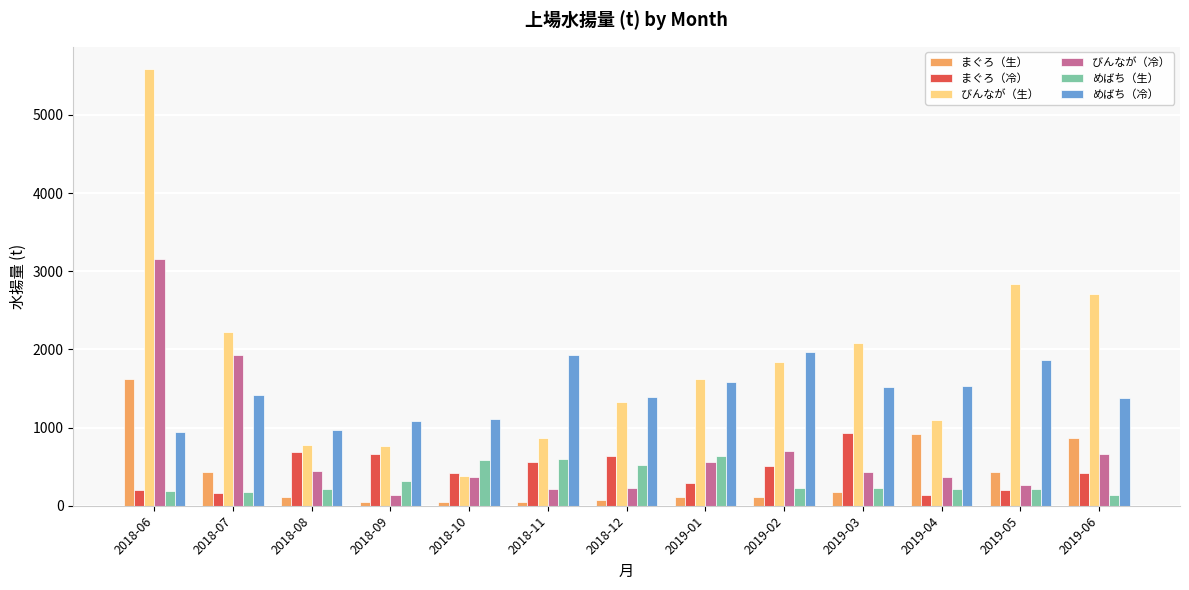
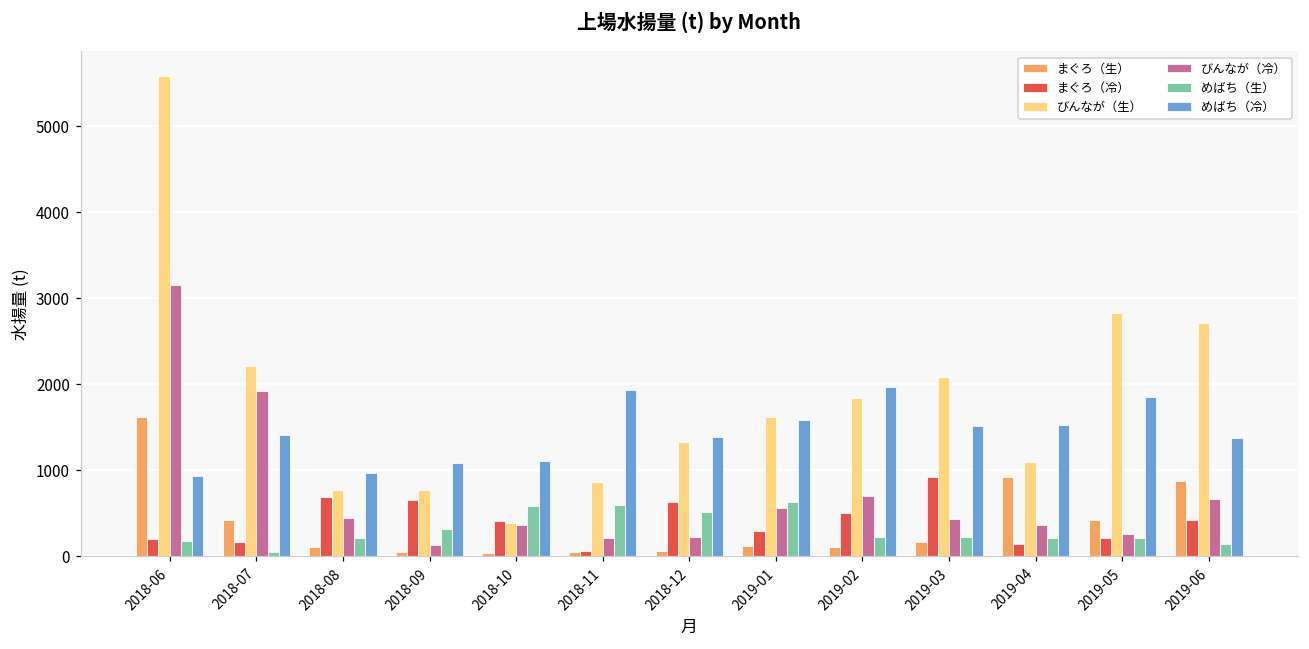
  {
    "まぐろ（冷）": {
      "2018-06": 200,
      "2018-07": 200,
      "2018-08": 700,
      "2018-09": 700,
      "2018-10": 400,
-     "2018-11": 600,
+     "2018-11": 100,
      "2018-12": 600,
      "2019-01": 300,
      "2019-02": 500,
      "2019-03": 900,
      "2019-04": 100,
      "2019-05": 200,
      "2019-06": 400
    },
    "びんなが（冷）": {
      "2018-06": 3200,
      "2018-07": 1900,
      "2018-08": 400,
      "2018-09": 100,
      "2018-10": 400,
      "2018-11": 200,
      "2018-12": 200,
      "2019-01": 600,
      "2019-02": 700,
      "2019-03": 400,
      "2019-04": 400,
      "2019-05": 300,
      "2019-06": 700
    },
    "めばち（生）": {
      "2018-06": 200,
-     "2018-07": 200,
+     "2018-07": 100,
      "2018-08": 200,
      "2018-09": 300,
      "2018-10": 600,
      "2018-11": 600,
      "2018-12": 500,
      "2019-01": 600,
      "2019-02": 200,
      "2019-03": 200,
      "2019-04": 200,
      "2019-05": 200,
      "2019-06": 100
    },
    "めばち（冷）": {
      "2018-06": 900,
      "2018-07": 1400,
      "2018-08": 1000,
      "2018-09": 1100,
      "2018-10": 1100,
      "2018-11": 1900,
      "2018-12": 1400,
      "2019-01": 1600,
      "2019-02": 2000,
      "2019-03": 1500,
      "2019-04": 1500,
      "2019-05": 1900,
      "2019-06": 1400
    }
  }
